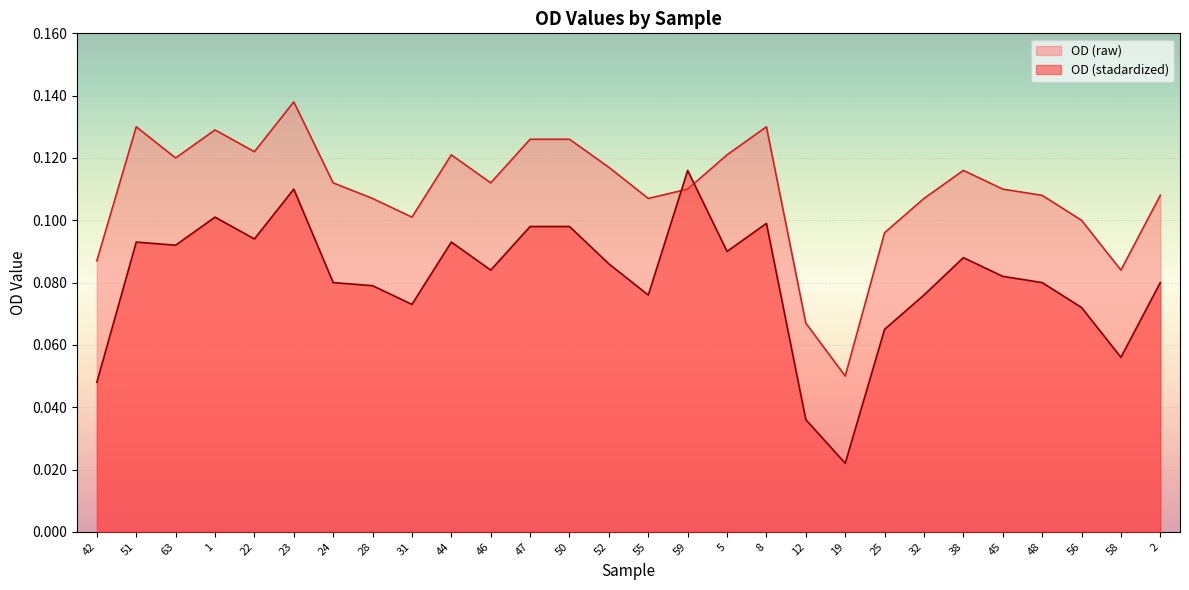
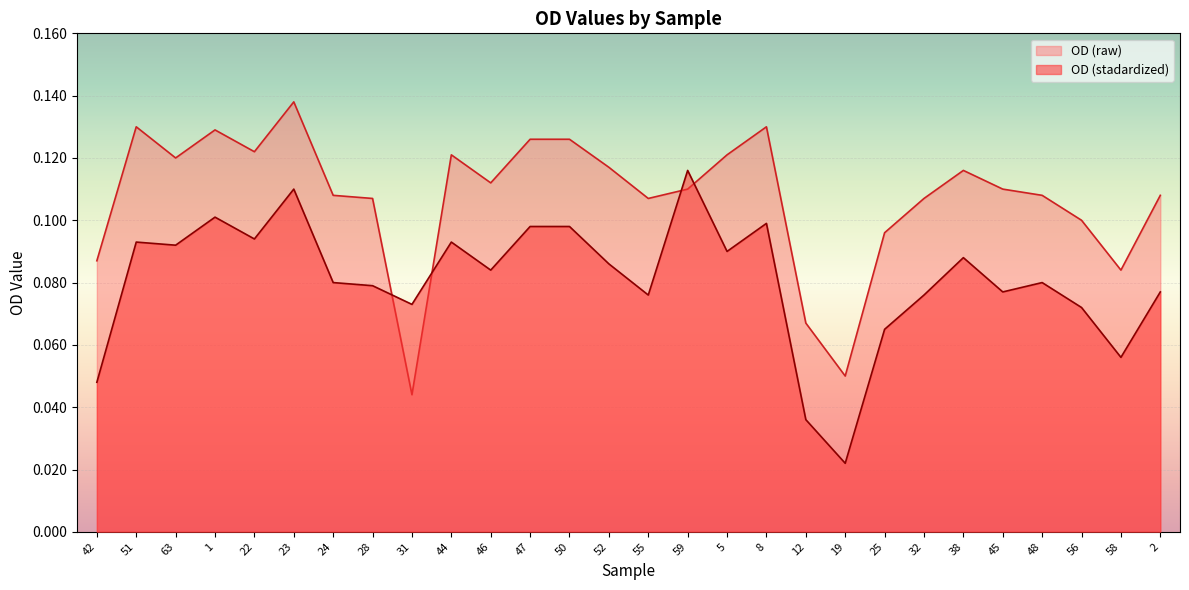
  {
    "OD (raw)": {
      "42": 0.087,
      "51": 0.130,
      "63": 0.120,
      "1": 0.129,
      "22": 0.122,
      "23": 0.138,
-     "24": 0.112,
+     "24": 0.108,
      "28": 0.107,
-     "31": 0.101,
+     "31": 0.044,
      "44": 0.121,
      "46": 0.112,
      "47": 0.126,
      "50": 0.126,
      "52": 0.117,
      "55": 0.107,
      "59": 0.110,
      "5": 0.121,
      "8": 0.130,
      "12": 0.067,
      "19": 0.050,
      "25": 0.096,
      "32": 0.107,
      "38": 0.116,
      "45": 0.110,
      "48": 0.108,
      "56": 0.100,
      "58": 0.084,
      "2": 0.108
    },
    "OD (stadardized)": {
      "42": 0.048,
      "51": 0.093,
      "63": 0.092,
      "1": 0.101,
      "22": 0.094,
      "23": 0.110,
      "24": 0.080,
      "28": 0.079,
      "31": 0.073,
      "44": 0.093,
      "46": 0.084,
      "47": 0.098,
      "50": 0.098,
      "52": 0.086,
      "55": 0.076,
      "59": 0.116,
      "5": 0.090,
      "8": 0.099,
      "12": 0.036,
      "19": 0.022,
      "25": 0.065,
      "32": 0.076,
      "38": 0.088,
-     "45": 0.082,
+     "45": 0.077,
      "48": 0.080,
      "56": 0.072,
      "58": 0.056,
-     "2": 0.080
+     "2": 0.077
    }
  }
